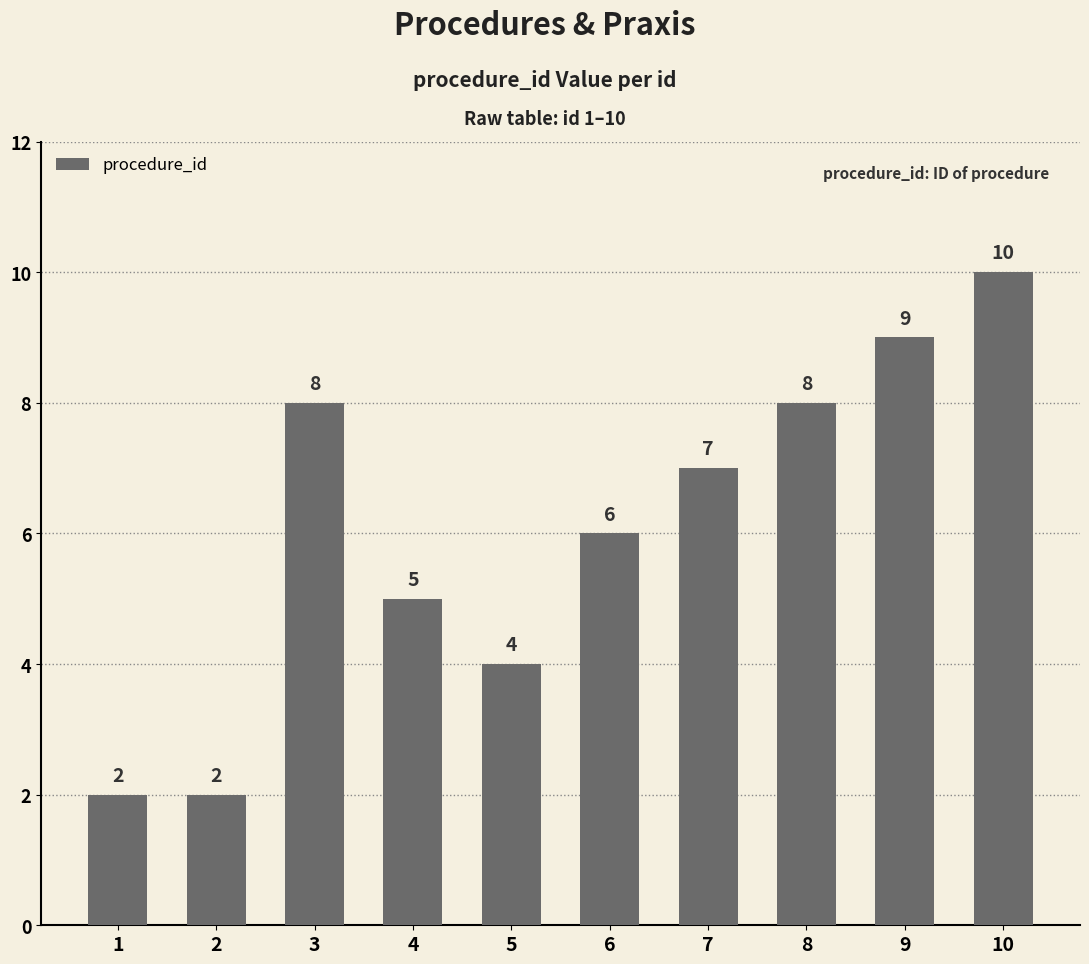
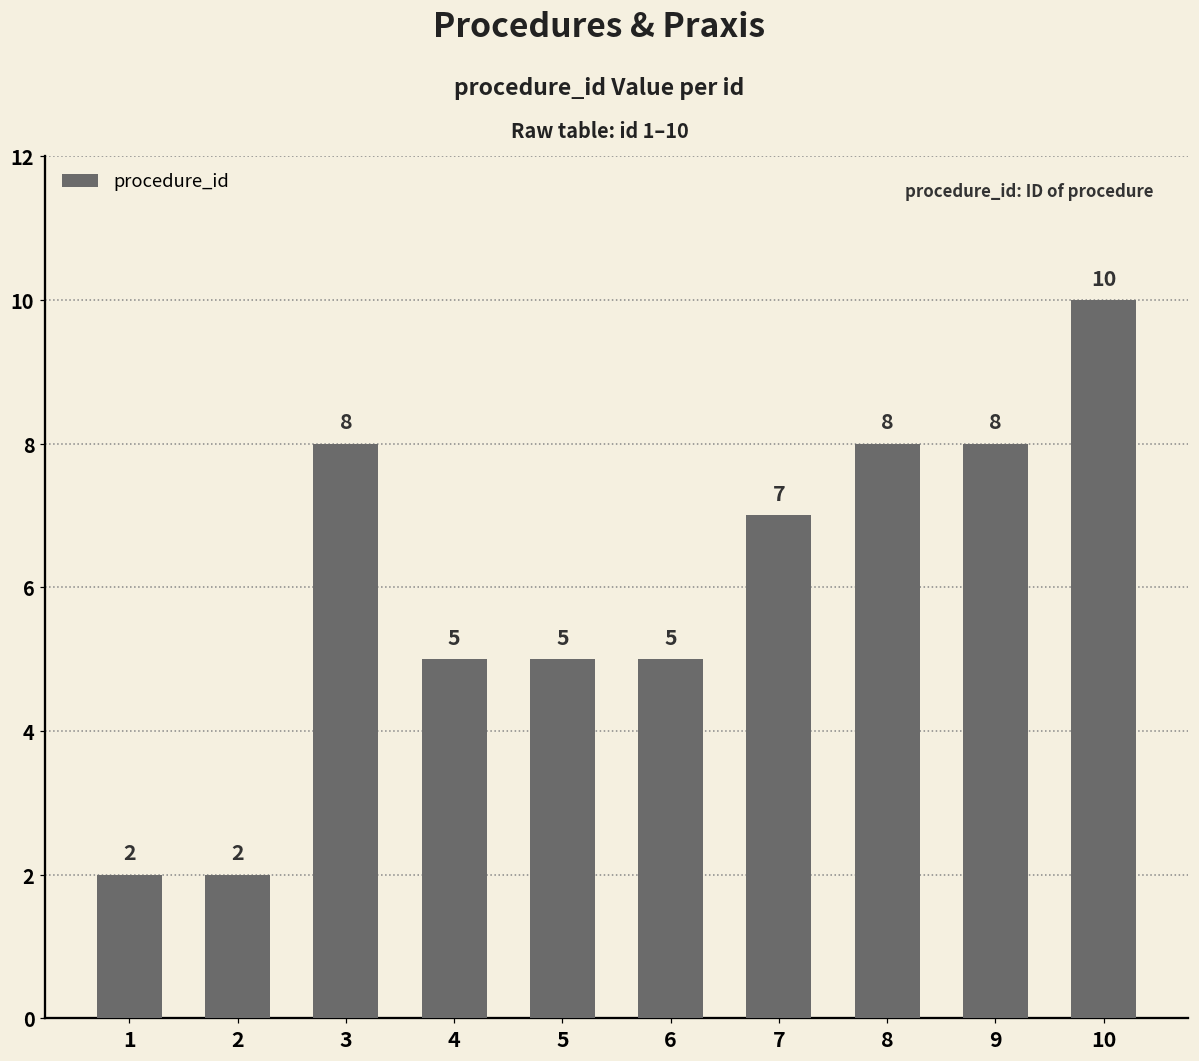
  {
    "1": 2,
    "2": 2,
    "3": 8,
    "4": 5,
-   "5": 4,
-   "6": 6,
+   "5": 5,
+   "6": 5,
    "7": 7,
    "8": 8,
-   "9": 9,
+   "9": 8,
    "10": 10
  }
